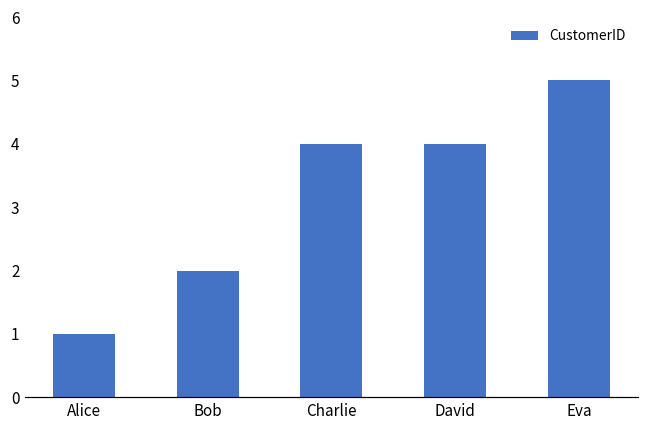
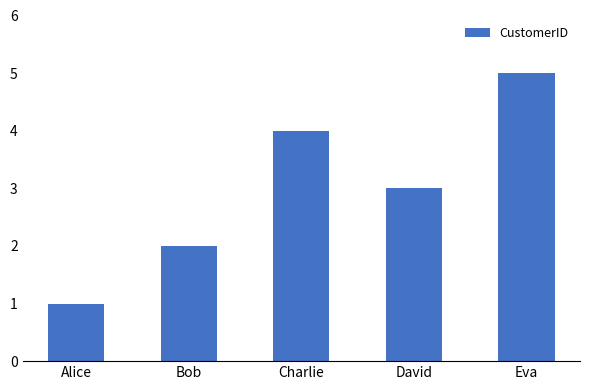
  {
    "Alice": 1,
    "Bob": 2,
    "Charlie": 4,
-   "David": 4,
+   "David": 3,
    "Eva": 5
  }
